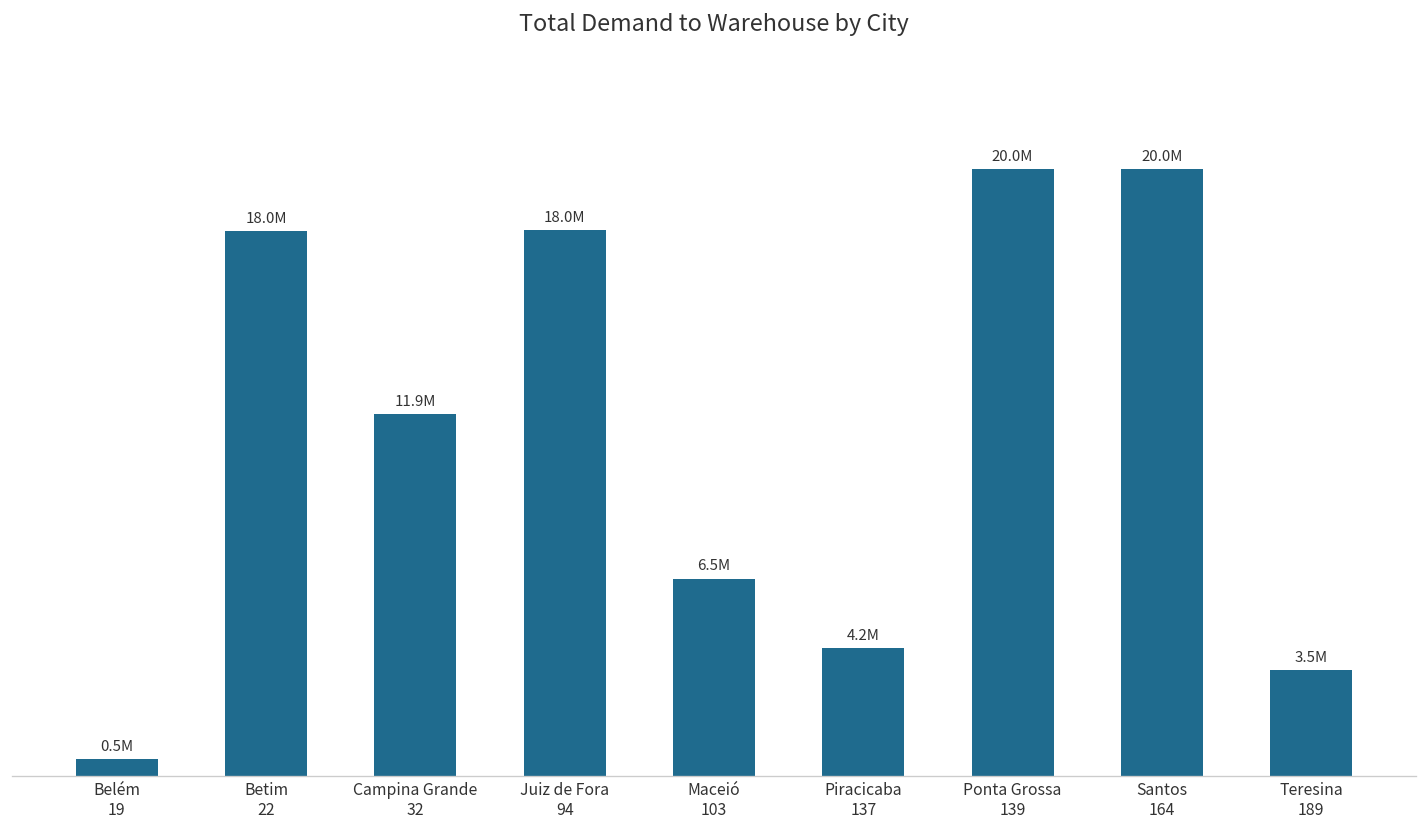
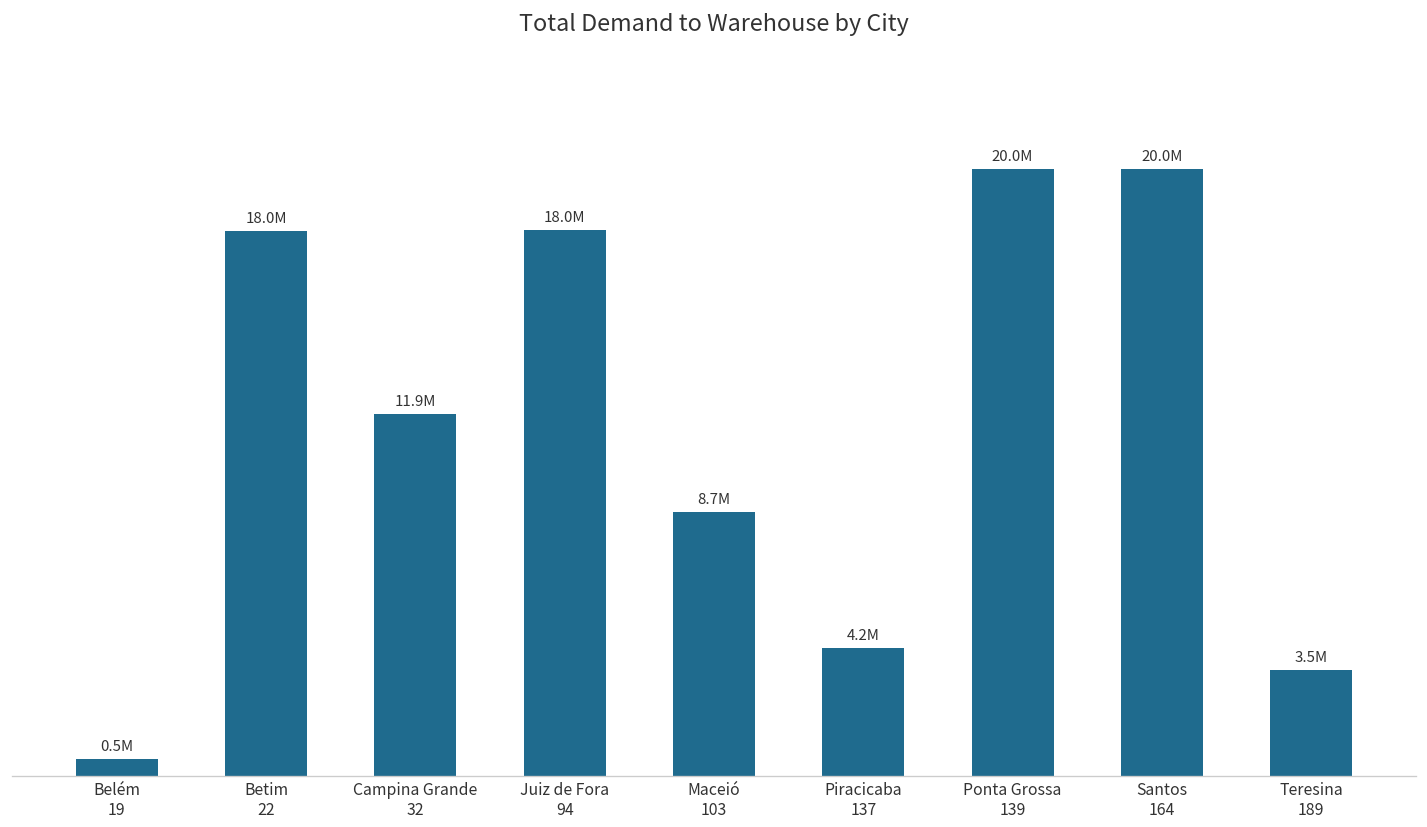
  {
    "Belém 19": "0.5M",
    "Betim 22": "18.0M",
    "Campina Grande 32": "11.9M",
    "Juiz de Fora 94": "18.0M",
-   "Maceió 103": "6.5M",
+   "Maceió 103": "8.7M",
    "Piracicaba 137": "4.2M",
    "Ponta Grossa 139": "20.0M",
    "Santos 164": "20.0M",
    "Teresina 189": "3.5M"
  }
